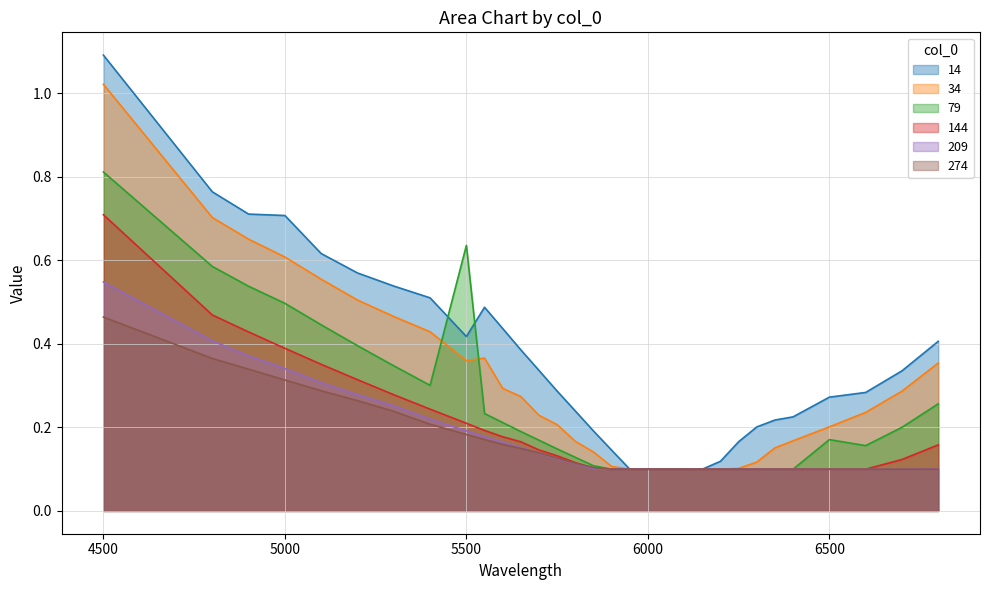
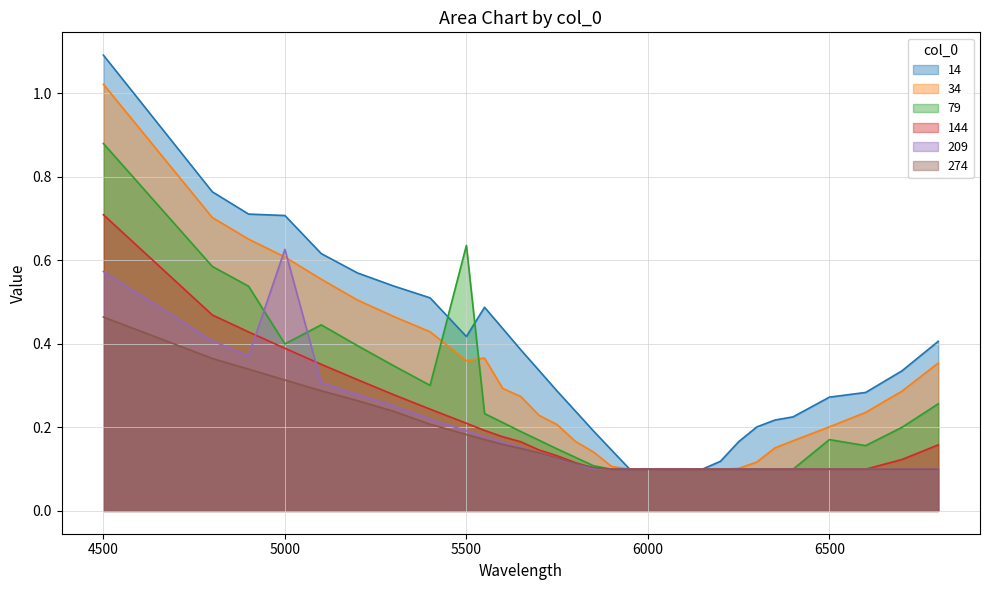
  {
    "14": {
      "4500": 1.09,
      "5000": 0.71,
      "5500": 0.42,
      "6500": 0.27
    },
    "79": {
-     "4500": 0.81,
-     "5000": 0.50,
+     "4500": 0.88,
+     "5000": 0.40,
      "5500": 0.64,
      "6500": 0.17
    },
    "209": {
-     "4500": 0.55,
-     "5000": 0.34,
+     "4500": 0.57,
+     "5000": 0.63,
      "5500": 0.19
    }
  }
